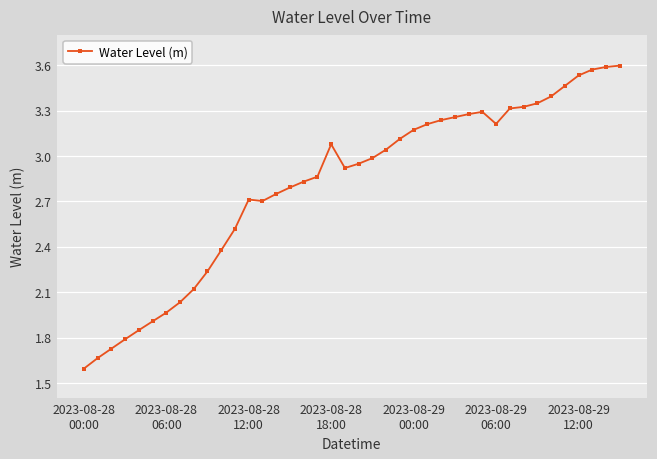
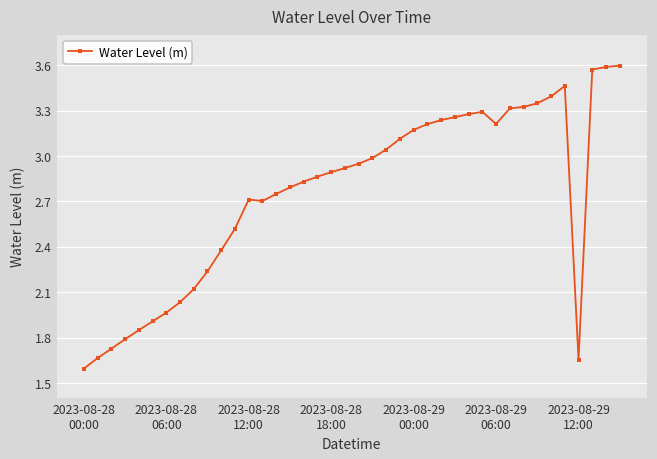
  {
    "2023-08-28 00:00": 1.60,
    "2023-08-28 06:00": 1.97,
    "2023-08-28 12:00": 2.71,
-   "2023-08-28 18:00": 3.08,
+   "2023-08-28 18:00": 2.89,
    "2023-08-29 00:00": 3.17,
    "2023-08-29 06:00": 3.21,
-   "2023-08-29 12:00": 3.53
+   "2023-08-29 12:00": 1.66
  }
